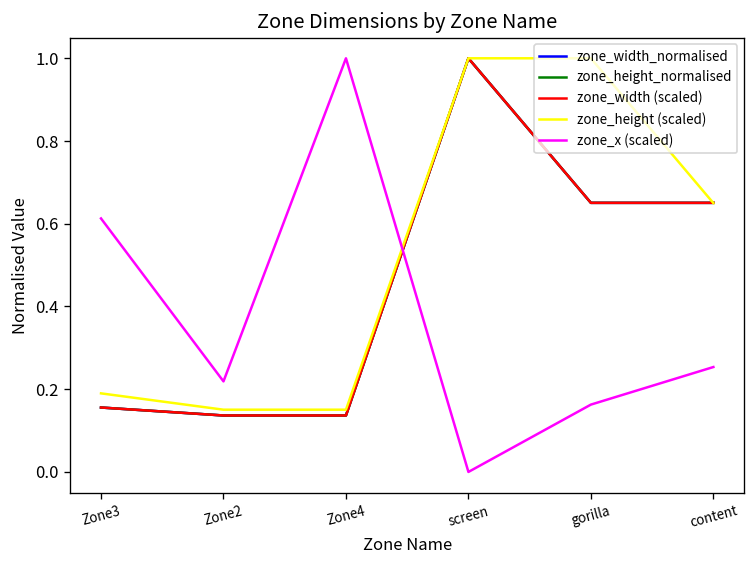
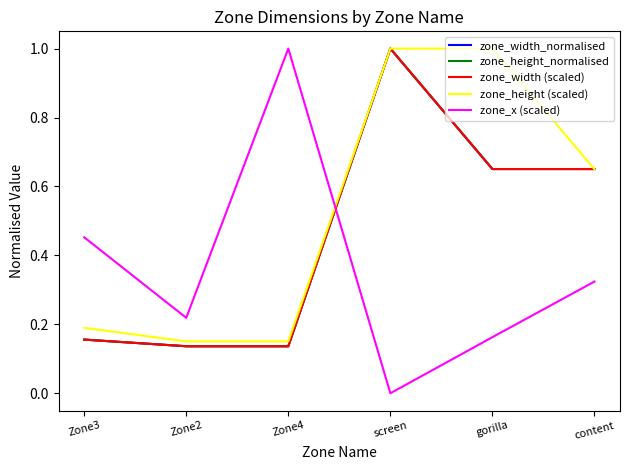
  {
    "zone_width (scaled)": {
      "Zone3": 0.16,
      "Zone2": 0.14,
      "Zone4": 0.14,
      "gorilla": 0.65
    },
    "zone_height (scaled)": {
      "Zone3": 0.19,
      "Zone2": 0.15,
      "Zone4": 0.15
    },
    "zone_x (scaled)": {
-     "Zone3": 0.61,
+     "Zone3": 0.45,
      "Zone2": 0.22,
      "Zone4": 1.00,
      "screen": 0.00,
      "gorilla": 0.16,
-     "content": 0.25
+     "content": 0.32
    }
  }
